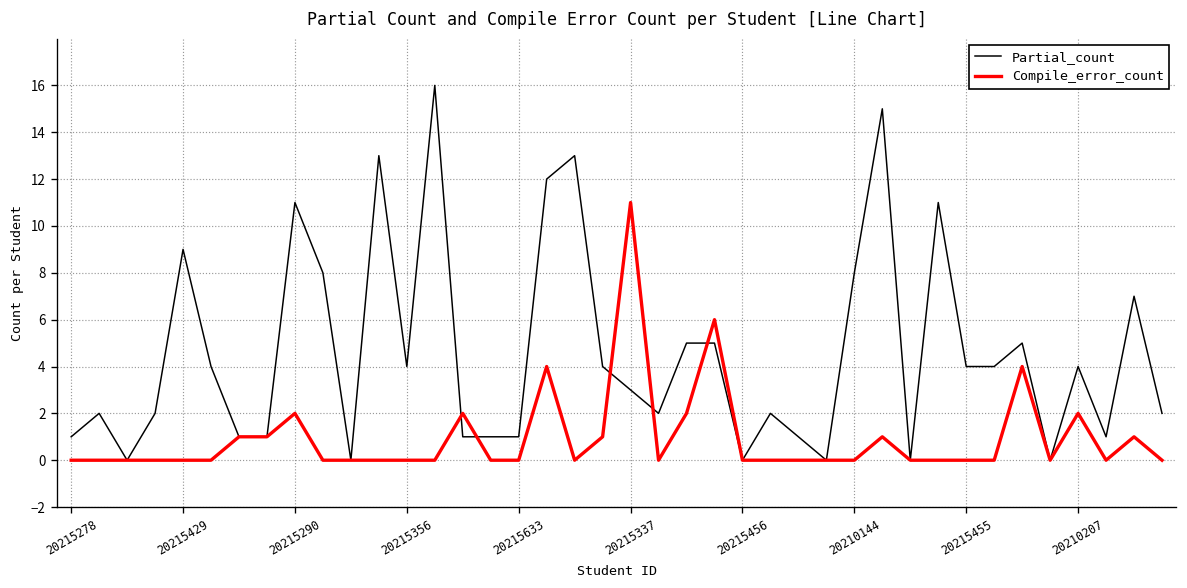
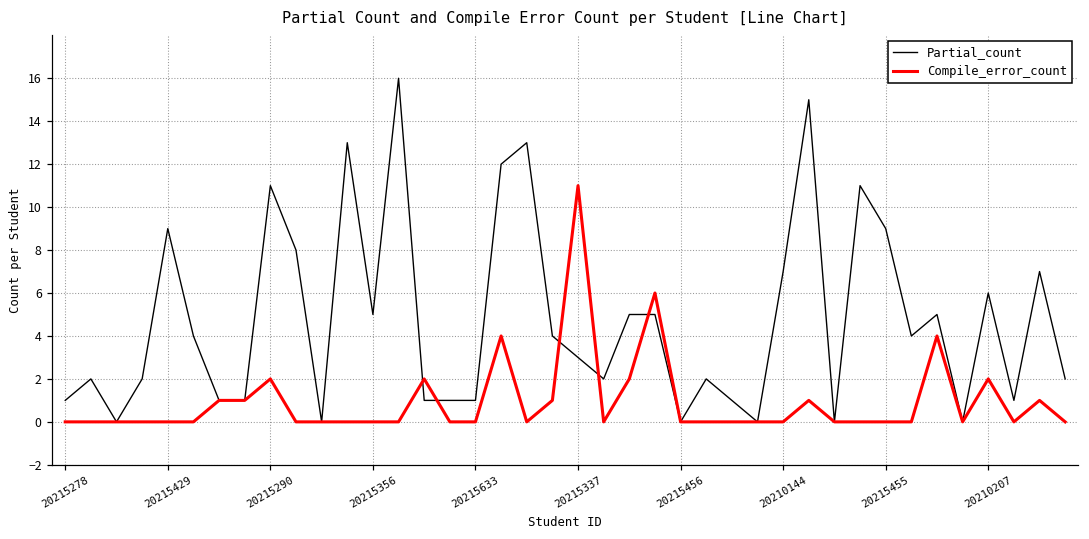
  {
    "Partial_count": {
      "20215278": 1,
      "20215429": 9,
      "20215290": 11,
-     "20215356": 4,
+     "20215356": 5,
      "20215633": 1,
      "20215337": 3,
-     "20210144": 8,
-     "20215455": 4,
-     "20210207": 4
+     "20210144": 7,
+     "20215455": 9,
+     "20210207": 6
    },
    "Compile_error_count": {
      "20215278": 0,
      "20215429": 0,
      "20215290": 2,
      "20215356": 0,
      "20215633": 0,
      "20215337": 11,
      "20210144": 0,
      "20215455": 0,
      "20210207": 2
    }
  }
